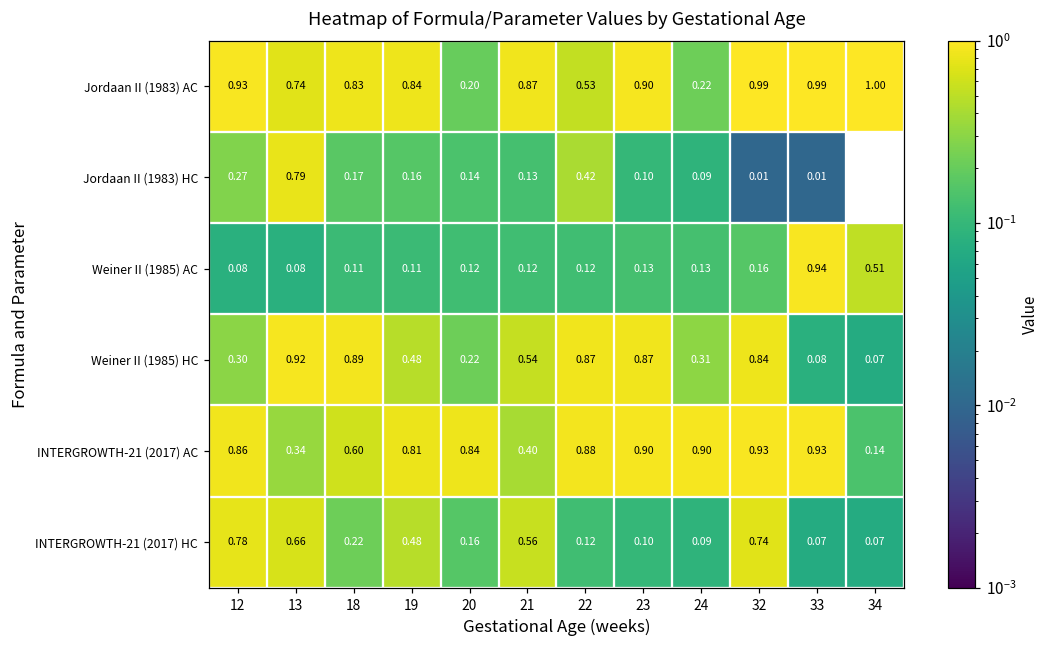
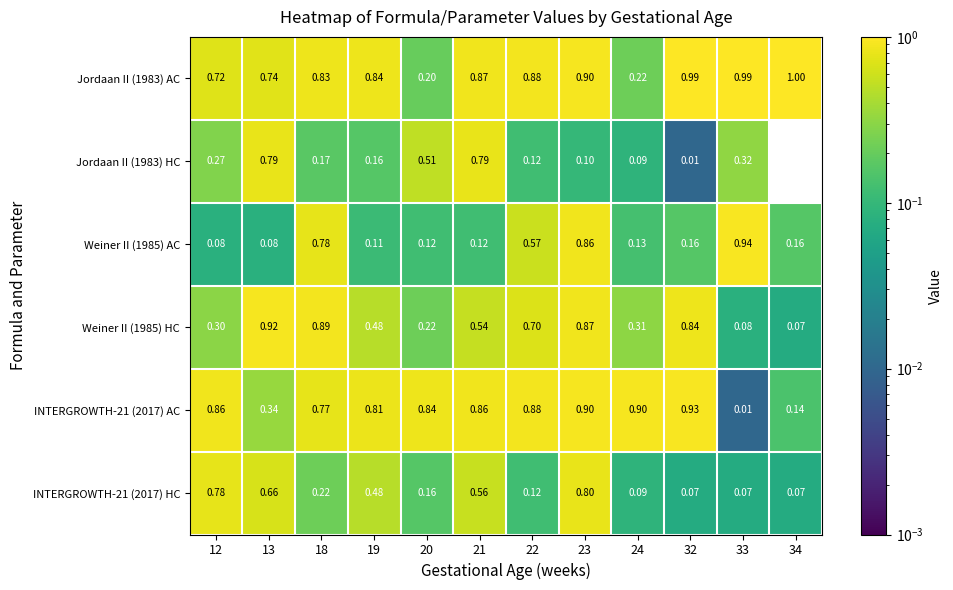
  {
    "Jordaan II (1983) AC": {
-     "12": 0.93,
+     "12": 0.72,
      "13": 0.74,
      "18": 0.83,
      "19": 0.84,
      "20": 0.20,
      "21": 0.87,
-     "22": 0.53,
+     "22": 0.88,
      "23": 0.90,
      "24": 0.22,
      "32": 0.99,
      "33": 0.99,
      "34": 1.00
    },
    "Jordaan II (1983) HC": {
      "12": 0.27,
      "13": 0.79,
      "18": 0.17,
      "19": 0.16,
-     "20": 0.14,
-     "21": 0.13,
-     "22": 0.42,
+     "20": 0.51,
+     "21": 0.79,
+     "22": 0.12,
      "23": 0.10,
      "24": 0.09,
      "32": 0.01,
-     "33": 0.01
+     "33": 0.32
    },
    "Weiner II (1985) AC": {
      "12": 0.08,
      "13": 0.08,
-     "18": 0.11,
+     "18": 0.78,
      "19": 0.11,
      "20": 0.12,
      "21": 0.12,
-     "22": 0.12,
-     "23": 0.13,
+     "22": 0.57,
+     "23": 0.86,
      "24": 0.13,
      "32": 0.16,
      "33": 0.94,
-     "34": 0.51
+     "34": 0.16
    },
    "Weiner II (1985) HC": {
      "12": 0.30,
      "13": 0.92,
      "18": 0.89,
      "19": 0.48,
      "20": 0.22,
      "21": 0.54,
-     "22": 0.87,
+     "22": 0.70,
      "23": 0.87,
      "24": 0.31,
      "32": 0.84,
      "33": 0.08,
      "34": 0.07
    },
    "INTERGROWTH-21 (2017) AC": {
      "12": 0.86,
      "13": 0.34,
-     "18": 0.60,
+     "18": 0.77,
      "19": 0.81,
      "20": 0.84,
-     "21": 0.40,
+     "21": 0.86,
      "22": 0.88,
      "23": 0.90,
      "24": 0.90,
      "32": 0.93,
-     "33": 0.93,
+     "33": 0.01,
      "34": 0.14
    },
    "INTERGROWTH-21 (2017) HC": {
      "12": 0.78,
      "13": 0.66,
      "18": 0.22,
      "19": 0.48,
      "20": 0.16,
      "21": 0.56,
      "22": 0.12,
-     "23": 0.10,
+     "23": 0.80,
      "24": 0.09,
-     "32": 0.74,
+     "32": 0.07,
      "33": 0.07,
      "34": 0.07
    }
  }
